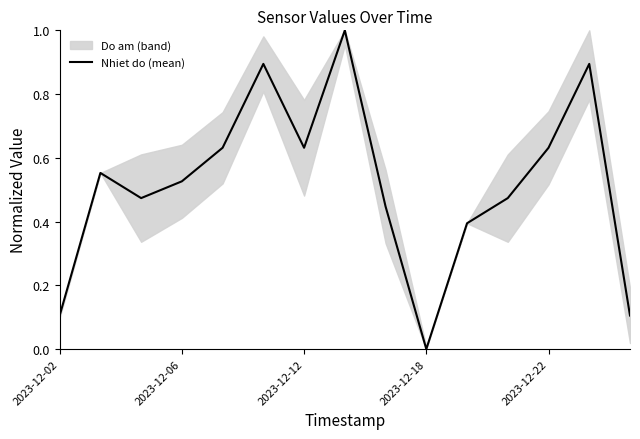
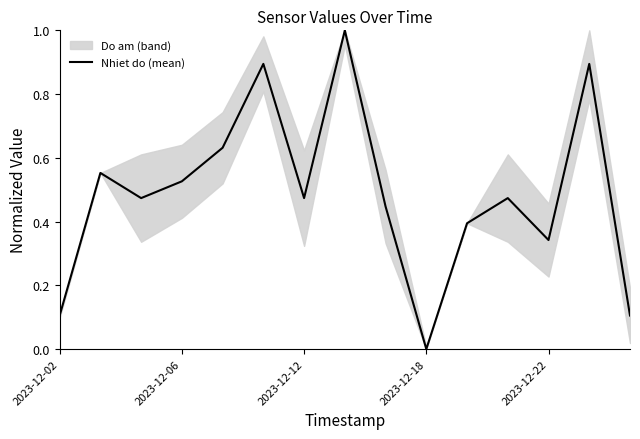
  {
    "Nhiet do (mean)": {
      "2023-12-06": 0.53,
-     "2023-12-12": 0.63,
-     "2023-12-22": 0.63
+     "2023-12-12": 0.47,
+     "2023-12-22": 0.34
    }
  }
